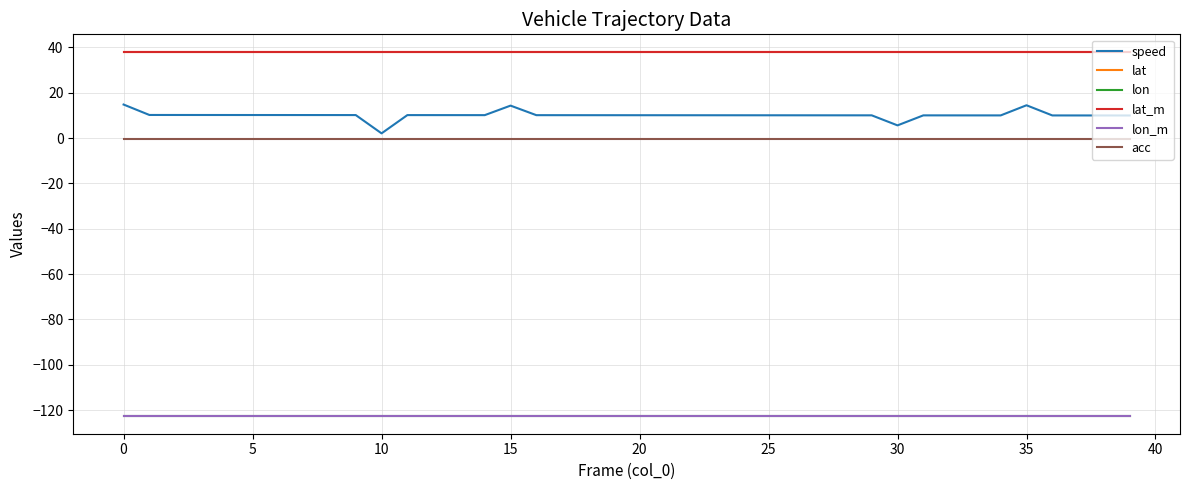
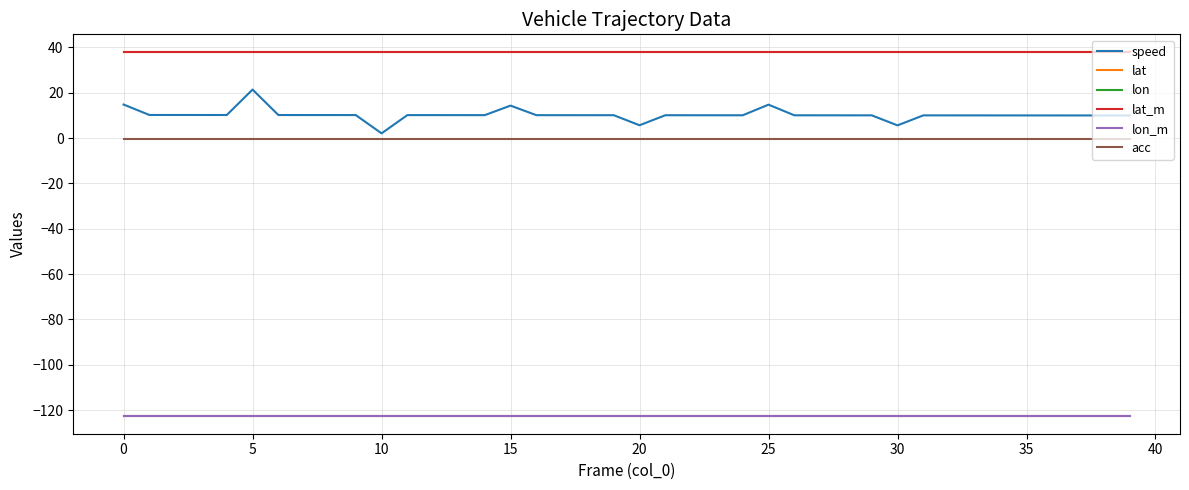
  {
    "speed": {
      "0": 15,
-     "5": 10,
+     "5": 21,
      "10": 2,
      "15": 14,
-     "20": 10,
-     "25": 10,
+     "20": 6,
+     "25": 15,
      "30": 6,
-     "35": 14
+     "35": 10
    },
    "lat_m": {
      "0": 38,
      "5": 38,
      "10": 38,
      "15": 38,
      "20": 38,
      "25": 38,
      "30": 38,
      "35": 38
    },
    "lon_m": {
      "0": -122,
      "5": -122,
      "10": -122,
      "15": -122,
      "20": -122,
      "25": -122,
      "30": -122,
      "35": -122
    },
    "acc": {
      "0": 0,
      "5": 0,
      "10": 0,
      "15": 0,
      "20": 0,
      "25": 0,
      "30": 0,
      "35": 0
    }
  }
